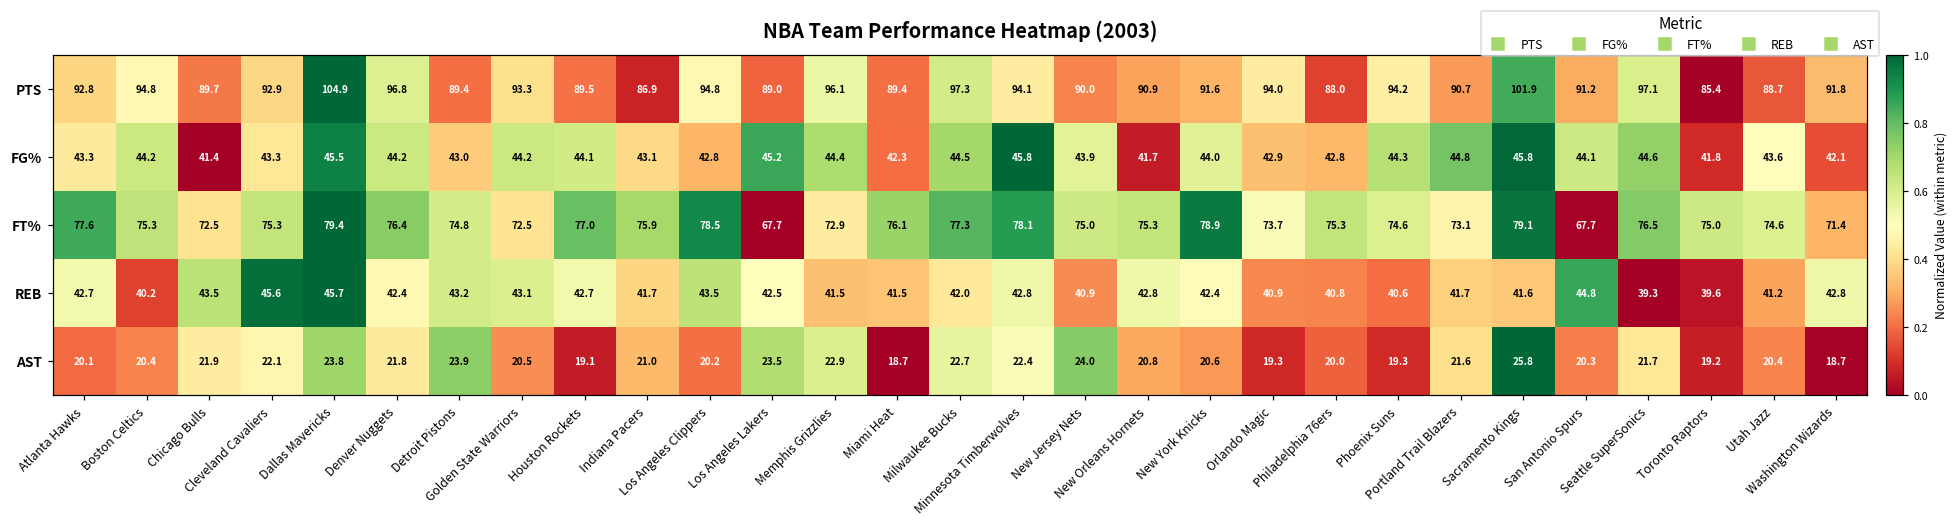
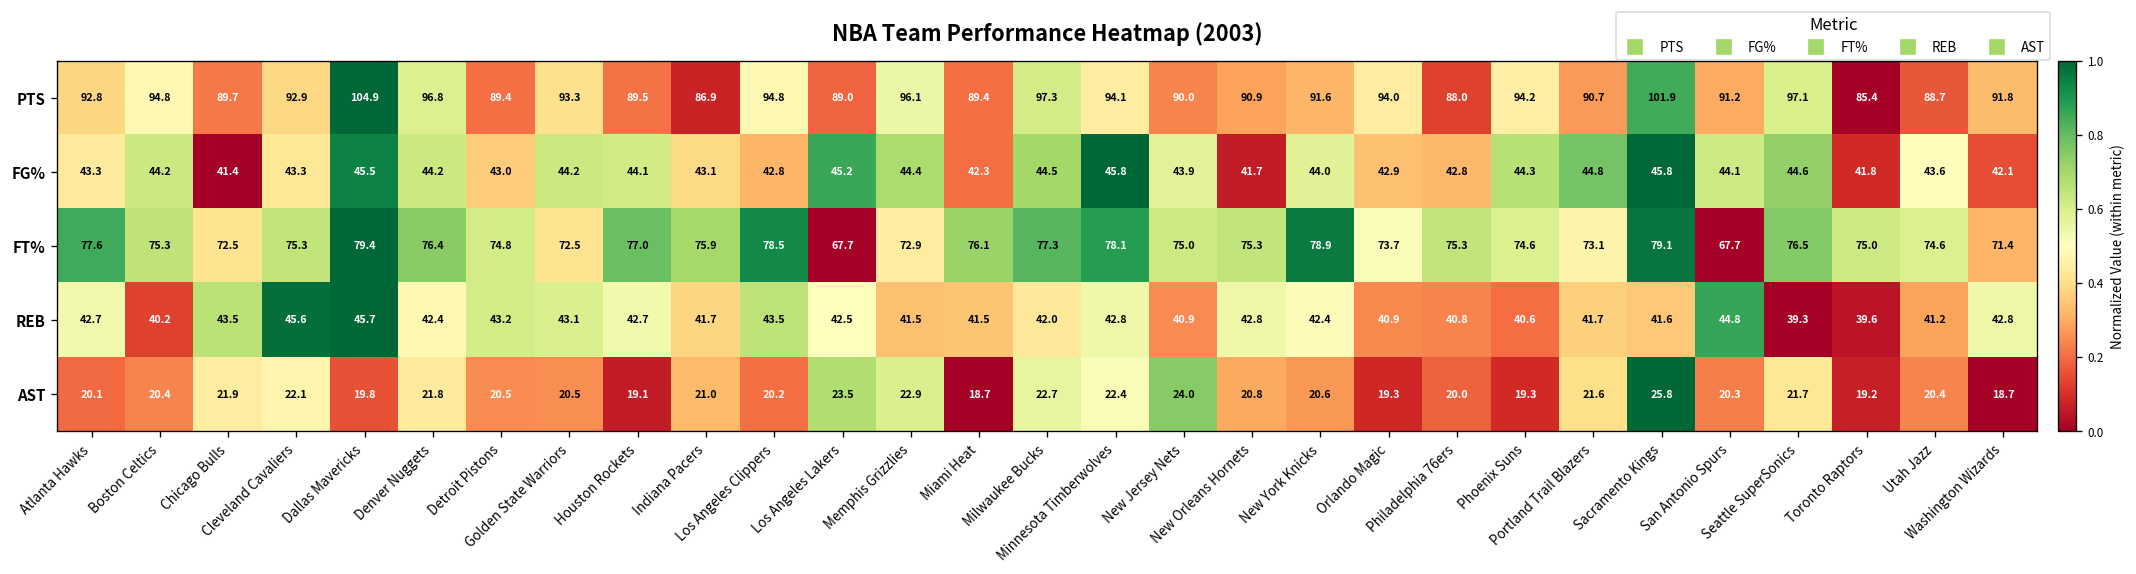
  {
    "PTS": {
      "Atlanta Hawks": 92.8,
      "Boston Celtics": 94.8,
      "Chicago Bulls": 89.7,
      "Cleveland Cavaliers": 92.9,
      "Dallas Mavericks": 104.9,
      "Denver Nuggets": 96.8,
      "Detroit Pistons": 89.4,
      "Golden State Warriors": 93.3,
      "Houston Rockets": 89.5,
      "Indiana Pacers": 86.9,
      "Los Angeles Clippers": 94.8,
      "Los Angeles Lakers": 89.0,
      "Memphis Grizzlies": 96.1,
      "Miami Heat": 89.4,
      "Milwaukee Bucks": 97.3,
      "Minnesota Timberwolves": 94.1,
      "New Jersey Nets": 90.0,
      "New Orleans Hornets": 90.9,
      "New York Knicks": 91.6,
      "Orlando Magic": 94.0,
      "Philadelphia 76ers": 88.0,
      "Phoenix Suns": 94.2,
      "Portland Trail Blazers": 90.7,
      "Sacramento Kings": 101.9,
      "San Antonio Spurs": 91.2,
      "Seattle SuperSonics": 97.1,
      "Toronto Raptors": 85.4,
      "Utah Jazz": 88.7,
      "Washington Wizards": 91.8
    },
    "FG%": {
      "Atlanta Hawks": 43.3,
      "Boston Celtics": 44.2,
      "Chicago Bulls": 41.4,
      "Cleveland Cavaliers": 43.3,
      "Dallas Mavericks": 45.5,
      "Denver Nuggets": 44.2,
      "Detroit Pistons": 43.0,
      "Golden State Warriors": 44.2,
      "Houston Rockets": 44.1,
      "Indiana Pacers": 43.1,
      "Los Angeles Clippers": 42.8,
      "Los Angeles Lakers": 45.2,
      "Memphis Grizzlies": 44.4,
      "Miami Heat": 42.3,
      "Milwaukee Bucks": 44.5,
      "Minnesota Timberwolves": 45.8,
      "New Jersey Nets": 43.9,
      "New Orleans Hornets": 41.7,
      "New York Knicks": 44.0,
      "Orlando Magic": 42.9,
      "Philadelphia 76ers": 42.8,
      "Phoenix Suns": 44.3,
      "Portland Trail Blazers": 44.8,
      "Sacramento Kings": 45.8,
      "San Antonio Spurs": 44.1,
      "Seattle SuperSonics": 44.6,
      "Toronto Raptors": 41.8,
      "Utah Jazz": 43.6,
      "Washington Wizards": 42.1
    },
    "FT%": {
      "Atlanta Hawks": 77.6,
      "Boston Celtics": 75.3,
      "Chicago Bulls": 72.5,
      "Cleveland Cavaliers": 75.3,
      "Dallas Mavericks": 79.4,
      "Denver Nuggets": 76.4,
      "Detroit Pistons": 74.8,
      "Golden State Warriors": 72.5,
      "Houston Rockets": 77.0,
      "Indiana Pacers": 75.9,
      "Los Angeles Clippers": 78.5,
      "Los Angeles Lakers": 67.7,
      "Memphis Grizzlies": 72.9,
      "Miami Heat": 76.1,
      "Milwaukee Bucks": 77.3,
      "Minnesota Timberwolves": 78.1,
      "New Jersey Nets": 75.0,
      "New Orleans Hornets": 75.3,
      "New York Knicks": 78.9,
      "Orlando Magic": 73.7,
      "Philadelphia 76ers": 75.3,
      "Phoenix Suns": 74.6,
      "Portland Trail Blazers": 73.1,
      "Sacramento Kings": 79.1,
      "San Antonio Spurs": 67.7,
      "Seattle SuperSonics": 76.5,
      "Toronto Raptors": 75.0,
      "Utah Jazz": 74.6,
      "Washington Wizards": 71.4
    },
    "REB": {
      "Atlanta Hawks": 42.7,
      "Boston Celtics": 40.2,
      "Chicago Bulls": 43.5,
      "Cleveland Cavaliers": 45.6,
      "Dallas Mavericks": 45.7,
      "Denver Nuggets": 42.4,
      "Detroit Pistons": 43.2,
      "Golden State Warriors": 43.1,
      "Houston Rockets": 42.7,
      "Indiana Pacers": 41.7,
      "Los Angeles Clippers": 43.5,
      "Los Angeles Lakers": 42.5,
      "Memphis Grizzlies": 41.5,
      "Miami Heat": 41.5,
      "Milwaukee Bucks": 42.0,
      "Minnesota Timberwolves": 42.8,
      "New Jersey Nets": 40.9,
      "New Orleans Hornets": 42.8,
      "New York Knicks": 42.4,
      "Orlando Magic": 40.9,
      "Philadelphia 76ers": 40.8,
      "Phoenix Suns": 40.6,
      "Portland Trail Blazers": 41.7,
      "Sacramento Kings": 41.6,
      "San Antonio Spurs": 44.8,
      "Seattle SuperSonics": 39.3,
      "Toronto Raptors": 39.6,
      "Utah Jazz": 41.2,
      "Washington Wizards": 42.8
    },
    "AST": {
      "Atlanta Hawks": 20.1,
      "Boston Celtics": 20.4,
      "Chicago Bulls": 21.9,
      "Cleveland Cavaliers": 22.1,
-     "Dallas Mavericks": 23.8,
+     "Dallas Mavericks": 19.8,
      "Denver Nuggets": 21.8,
-     "Detroit Pistons": 23.9,
+     "Detroit Pistons": 20.5,
      "Golden State Warriors": 20.5,
      "Houston Rockets": 19.1,
      "Indiana Pacers": 21.0,
      "Los Angeles Clippers": 20.2,
      "Los Angeles Lakers": 23.5,
      "Memphis Grizzlies": 22.9,
      "Miami Heat": 18.7,
      "Milwaukee Bucks": 22.7,
      "Minnesota Timberwolves": 22.4,
      "New Jersey Nets": 24.0,
      "New Orleans Hornets": 20.8,
      "New York Knicks": 20.6,
      "Orlando Magic": 19.3,
      "Philadelphia 76ers": 20.0,
      "Phoenix Suns": 19.3,
      "Portland Trail Blazers": 21.6,
      "Sacramento Kings": 25.8,
      "San Antonio Spurs": 20.3,
      "Seattle SuperSonics": 21.7,
      "Toronto Raptors": 19.2,
      "Utah Jazz": 20.4,
      "Washington Wizards": 18.7
    }
  }
